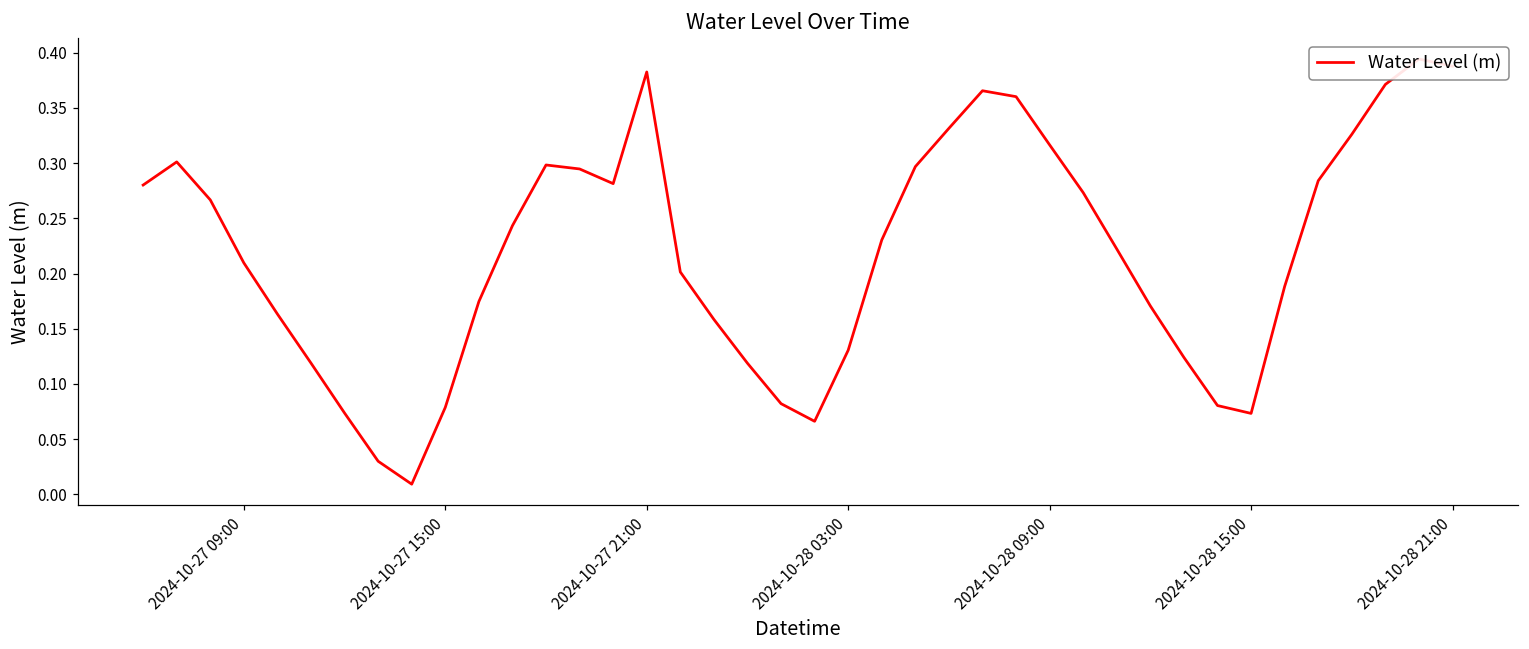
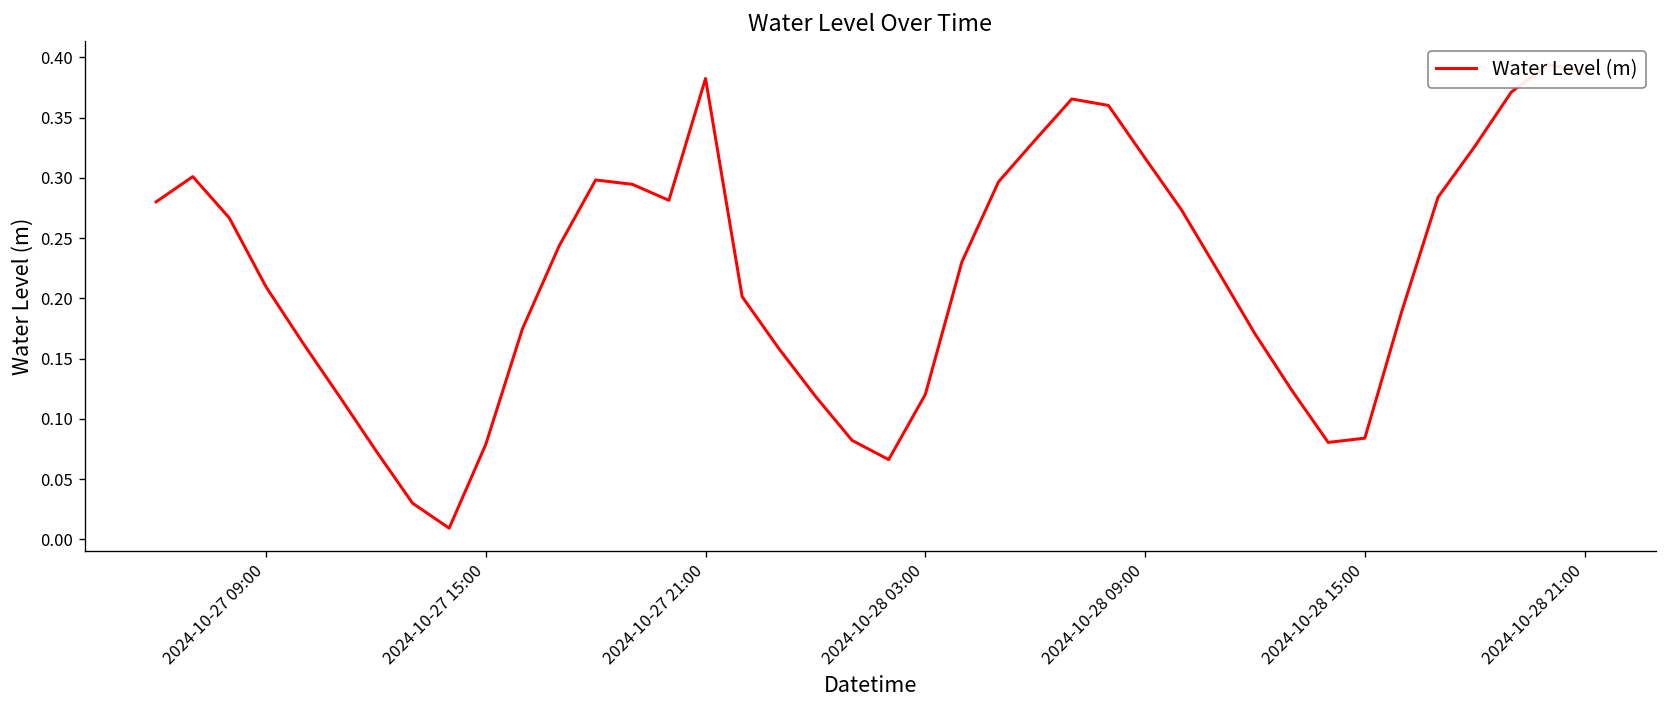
  {
    "2024-10-27 09:00": 0.210,
    "2024-10-27 15:00": 0.079,
    "2024-10-27 21:00": 0.382,
-   "2024-10-28 03:00": 0.131,
+   "2024-10-28 03:00": 0.120,
    "2024-10-28 09:00": 0.316,
-   "2024-10-28 15:00": 0.073
+   "2024-10-28 15:00": 0.084
  }
